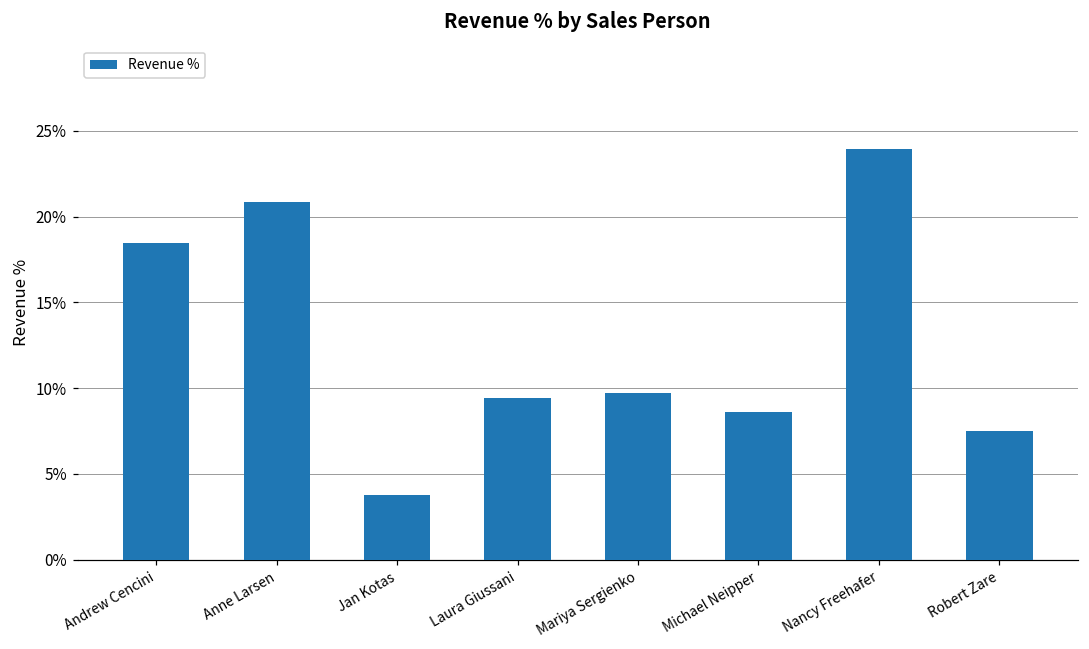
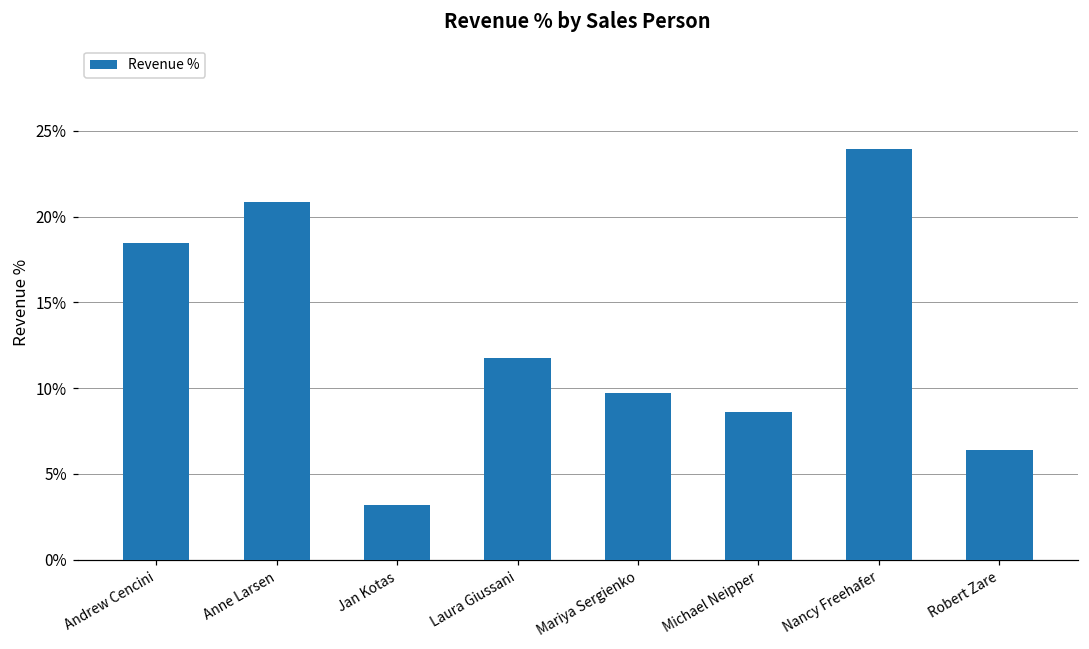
  {
    "Andrew Cencini": "18.5%",
    "Anne Larsen": "20.8%",
-   "Jan Kotas": "3.8%",
-   "Laura Giussani": "9.4%",
+   "Jan Kotas": "3.2%",
+   "Laura Giussani": "11.8%",
    "Mariya Sergienko": "9.7%",
    "Michael Neipper": "8.6%",
    "Nancy Freehafer": "24.0%",
-   "Robert Zare": "7.5%"
+   "Robert Zare": "6.4%"
  }
